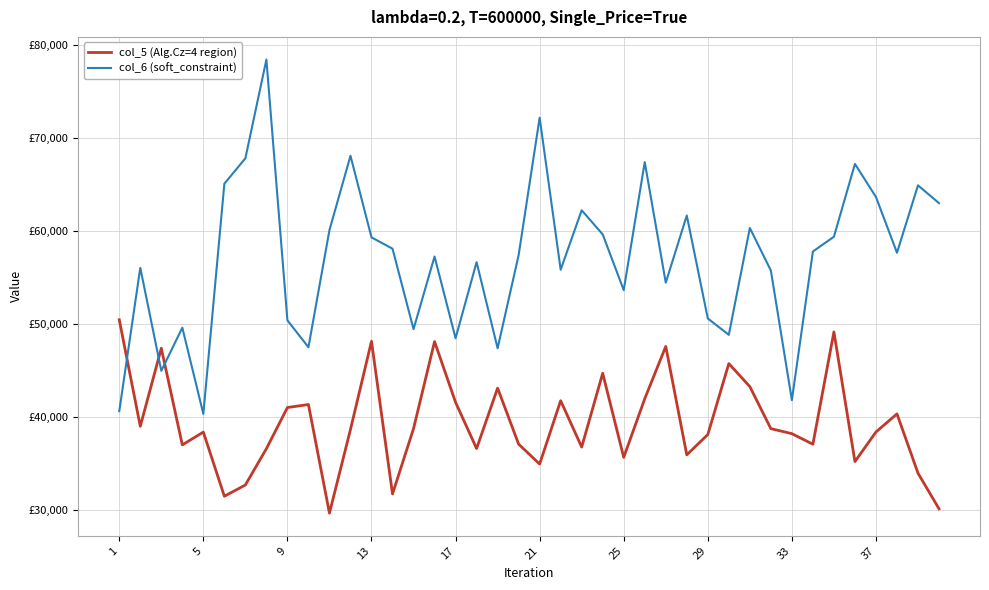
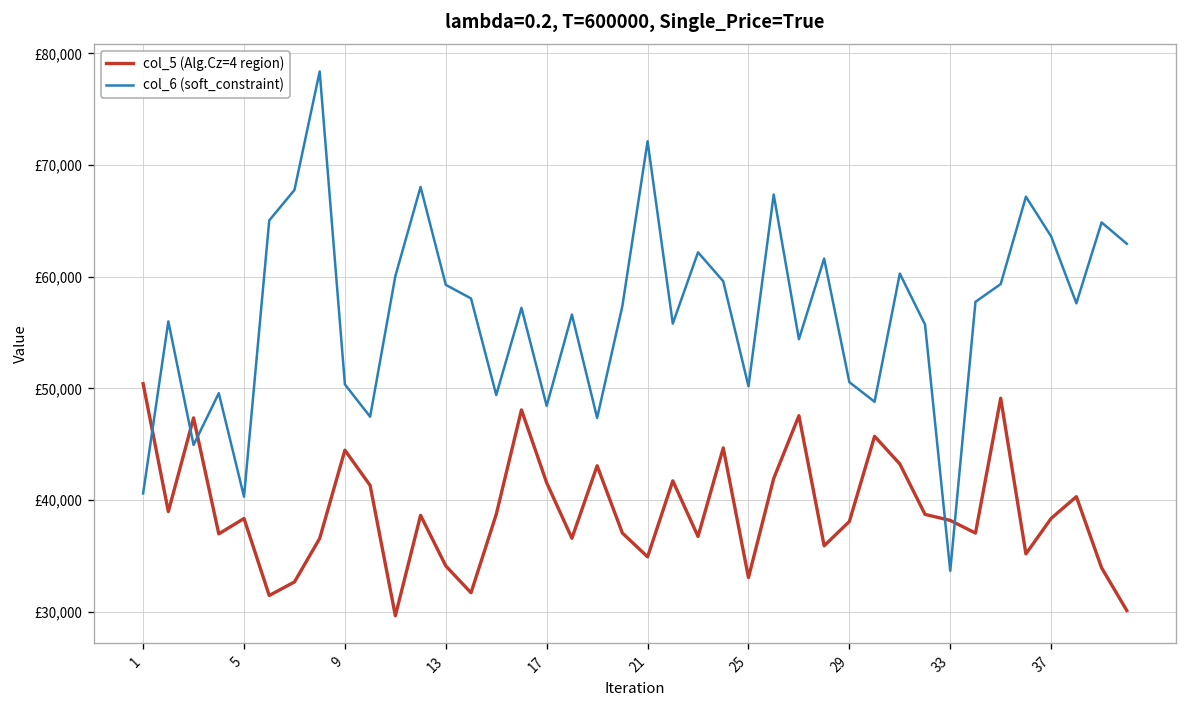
  {
    "col_5 (Alg.Cz=4 region)": {
      "1": "£50,000",
      "5": "£38,000",
-     "9": "£41,000",
-     "13": "£48,000",
+     "9": "£44,000",
+     "13": "£34,000",
      "17": "£42,000",
      "21": "£35,000",
-     "25": "£36,000",
+     "25": "£33,000",
      "29": "£38,000",
      "33": "£38,000",
      "37": "£38,000"
    },
    "col_6 (soft_constraint)": {
      "1": "£41,000",
      "5": "£40,000",
      "9": "£50,000",
      "13": "£59,000",
      "17": "£48,000",
      "21": "£72,000",
-     "25": "£54,000",
+     "25": "£50,000",
      "29": "£51,000",
-     "33": "£42,000",
+     "33": "£34,000",
      "37": "£64,000"
    }
  }
